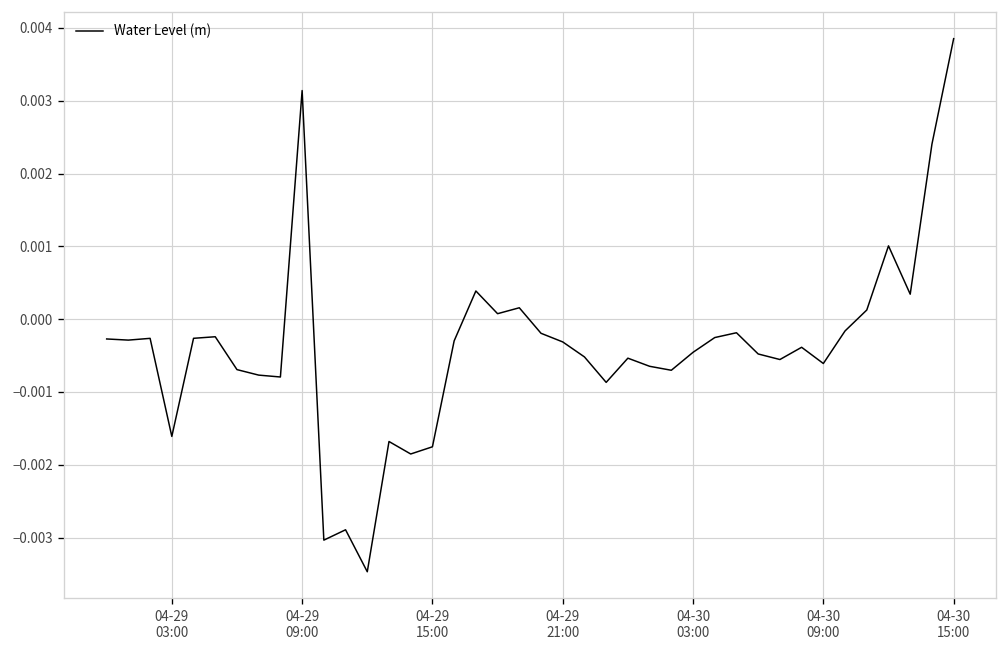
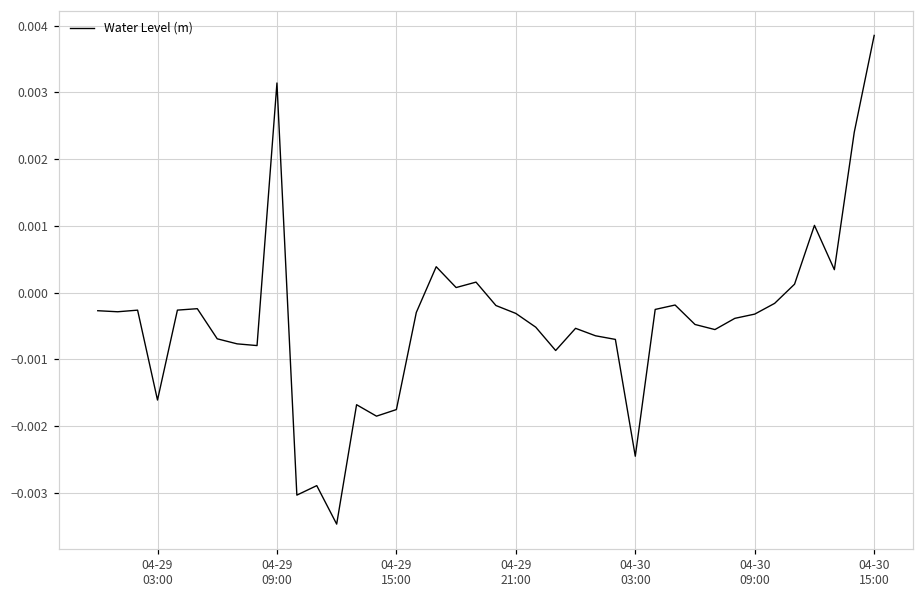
  {
    "04-29 03:00": -0.0016,
    "04-29 09:00": 0.0031,
    "04-29 15:00": -0.0018,
    "04-29 21:00": -0.0003,
-   "04-30 03:00": -0.0005,
-   "04-30 09:00": -0.0006,
+   "04-30 03:00": -0.0025,
+   "04-30 09:00": -0.0003,
    "04-30 15:00": 0.0039
  }
